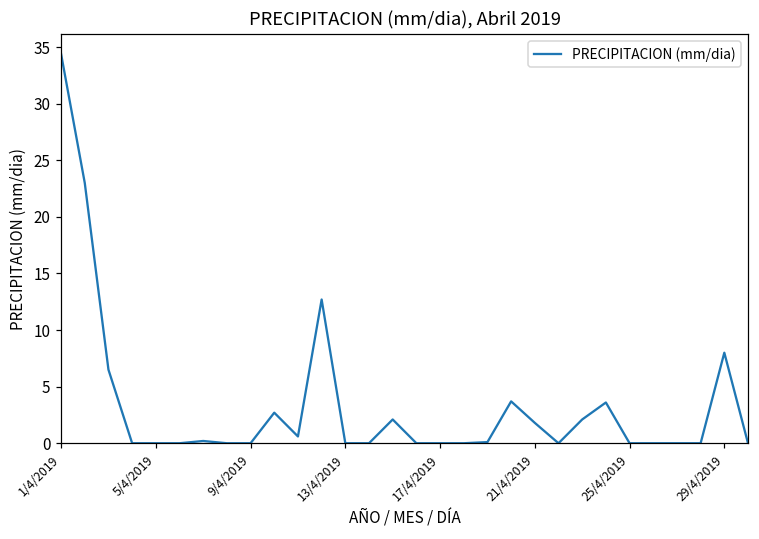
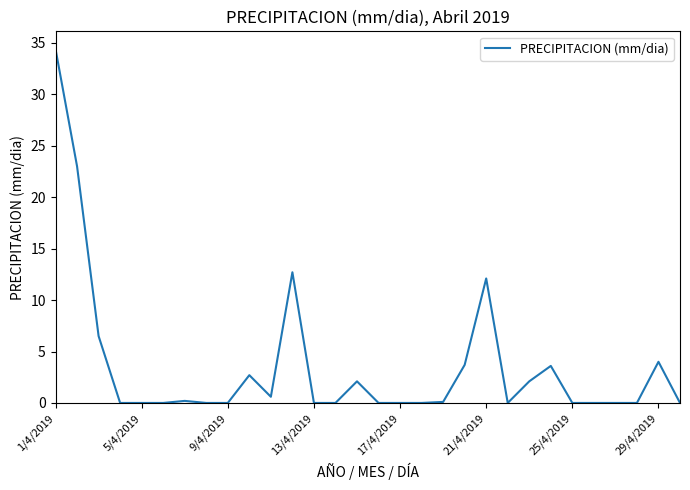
  {
    "1/4/2019": 34.4,
    "5/4/2019": 0.0,
    "9/4/2019": 0.0,
    "13/4/2019": 0.0,
    "17/4/2019": 0.0,
-   "21/4/2019": 1.8,
+   "21/4/2019": 12.1,
    "25/4/2019": 0.0,
-   "29/4/2019": 8
+   "29/4/2019": 4
  }
